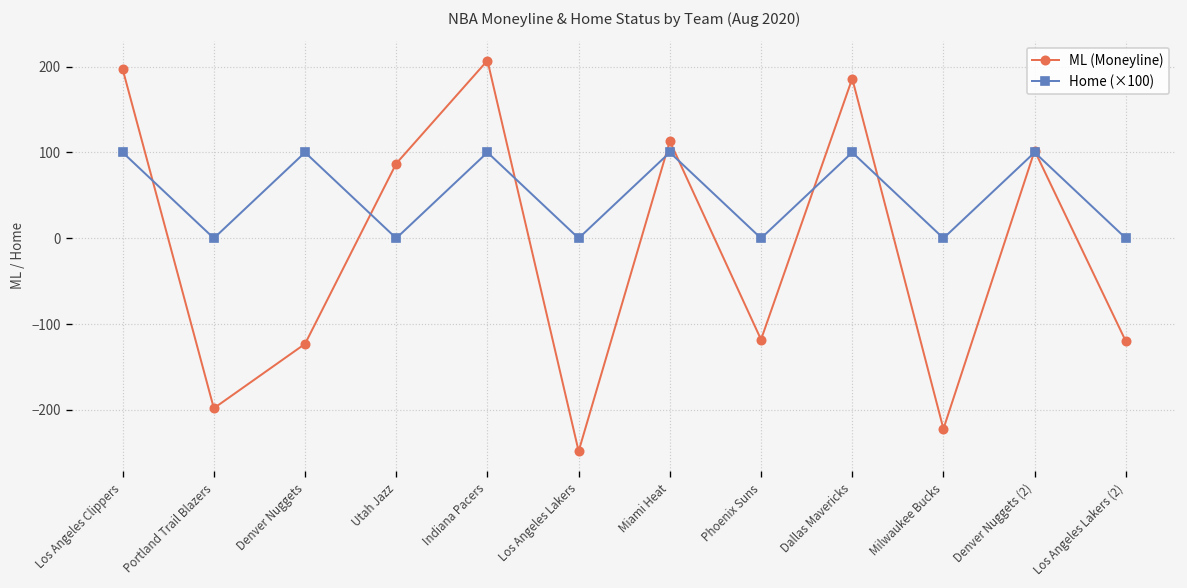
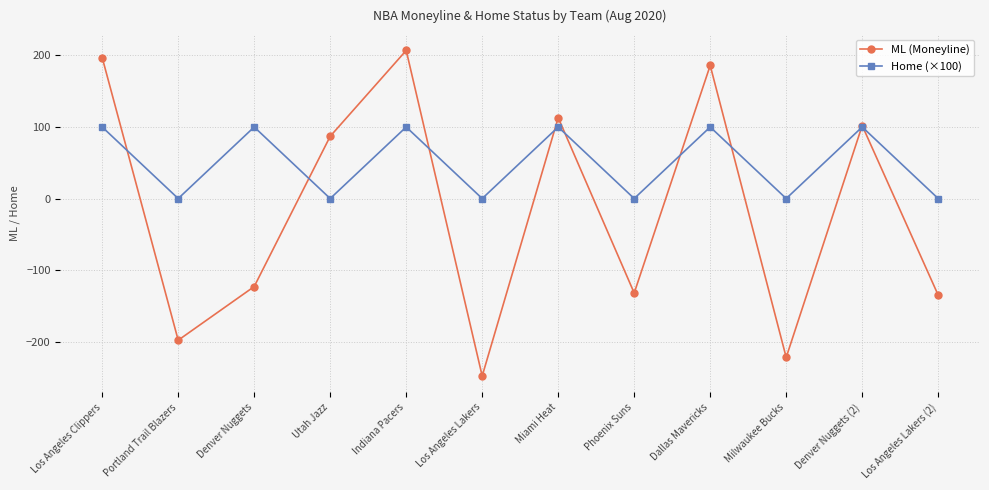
  {
    "ML (Moneyline)": {
      "Los Angeles Clippers": 200,
      "Portland Trail Blazers": -200,
      "Denver Nuggets": -120,
      "Utah Jazz": 90,
      "Indiana Pacers": 210,
      "Los Angeles Lakers": -250,
      "Miami Heat": 110,
-     "Phoenix Suns": -120,
+     "Phoenix Suns": -130,
      "Dallas Mavericks": 190,
      "Milwaukee Bucks": -220,
-     "Los Angeles Lakers (2)": -120
+     "Los Angeles Lakers (2)": -140
    },
    "Home (×100)": {
      "Los Angeles Clippers": 100,
      "Portland Trail Blazers": 0,
      "Denver Nuggets": 100,
      "Utah Jazz": 0,
      "Indiana Pacers": 100,
      "Los Angeles Lakers": 0,
      "Miami Heat": 100,
      "Phoenix Suns": 0,
      "Dallas Mavericks": 100,
      "Milwaukee Bucks": 0,
      "Los Angeles Lakers (2)": 0
    }
  }
